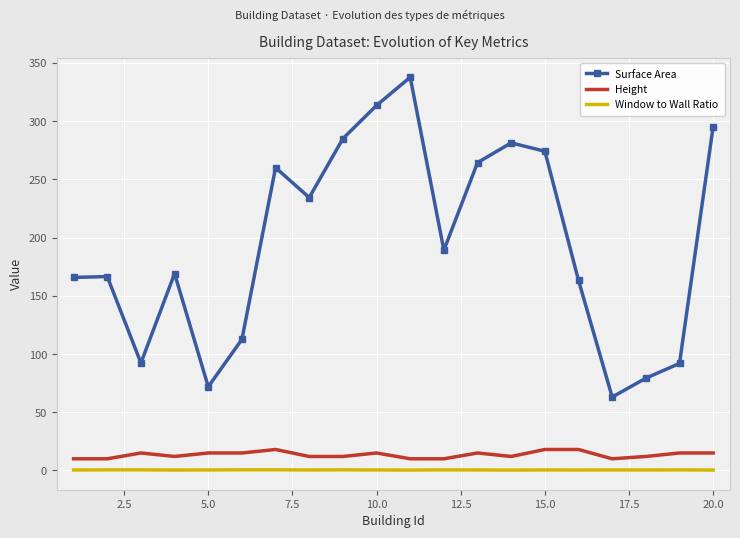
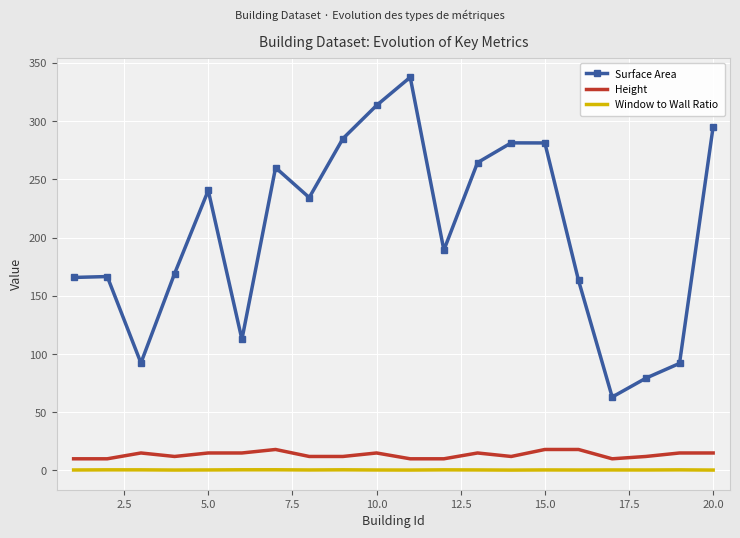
  {
    "Surface Area": {
-     "5.0": 72,
+     "5.0": 241,
      "10.0": 314,
-     "15.0": 274,
+     "15.0": 281,
      "20.0": 295
    },
    "Height": {
      "5.0": 15,
      "10.0": 15,
      "15.0": 18,
      "20.0": 15
    },
    "Window to Wall Ratio": {
      "5.0": 0,
      "10.0": 0,
      "15.0": 0,
      "20.0": 0
    }
  }
